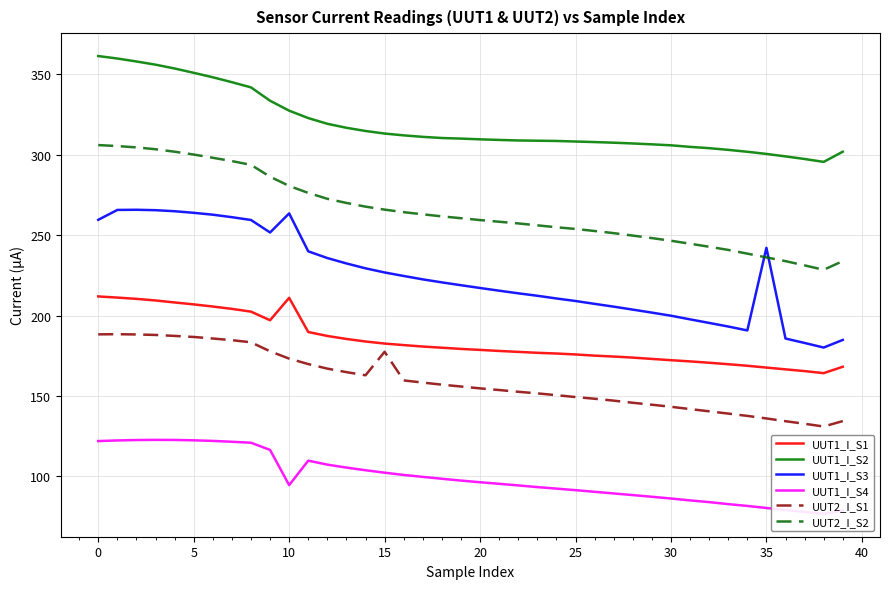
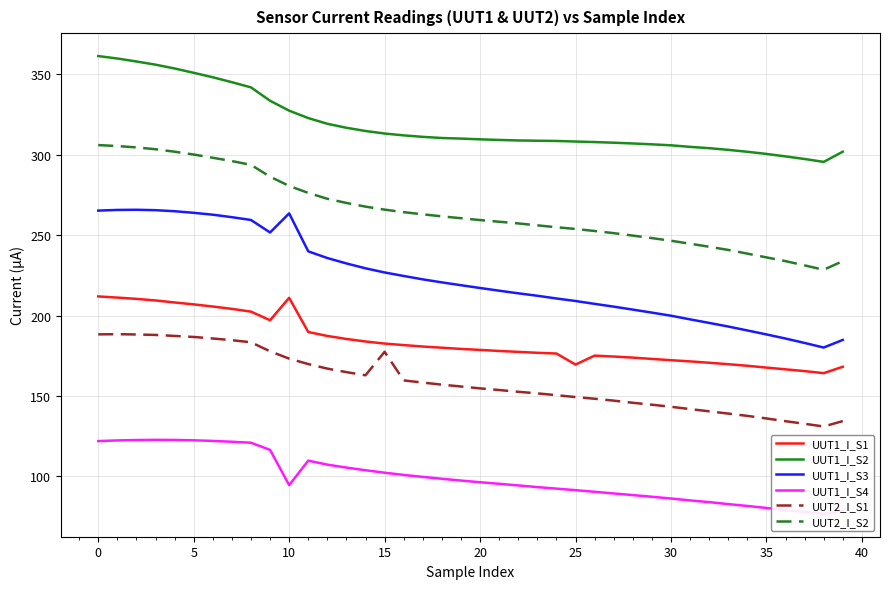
  {
    "UUT1_I_S1": {
      "0": 212,
      "5": 207,
      "10": 211,
      "15": 183,
      "20": 179,
-     "25": 176,
+     "25": 170,
      "30": 172,
      "35": 168
    },
    "UUT1_I_S3": {
-     "0": 259,
+     "0": 265,
      "5": 264,
      "10": 263,
      "15": 227,
      "20": 217,
      "25": 209,
      "30": 200,
-     "35": 242
+     "35": 188
    },
    "UUT1_I_S4": {
      "0": 122,
      "5": 122,
      "10": 95,
      "15": 102,
      "20": 96,
      "25": 92,
      "30": 86,
      "35": 80
    },
    "UUT2_I_S1": {
      "0": 188,
      "5": 187,
      "10": 173,
      "15": 177,
      "20": 155,
      "25": 149,
      "30": 143,
      "35": 136
    }
  }
